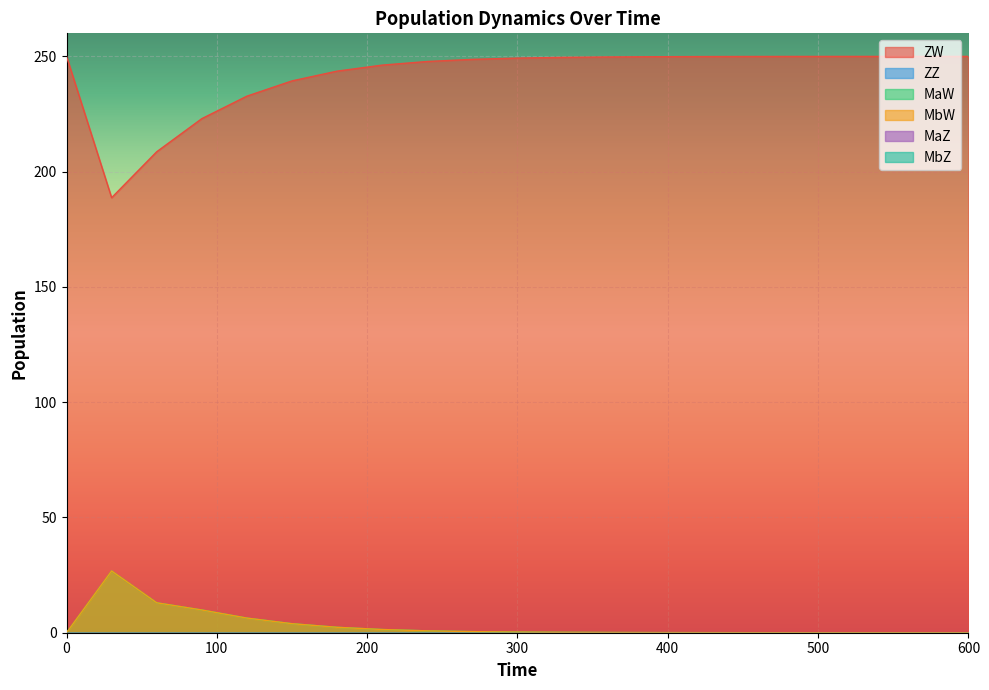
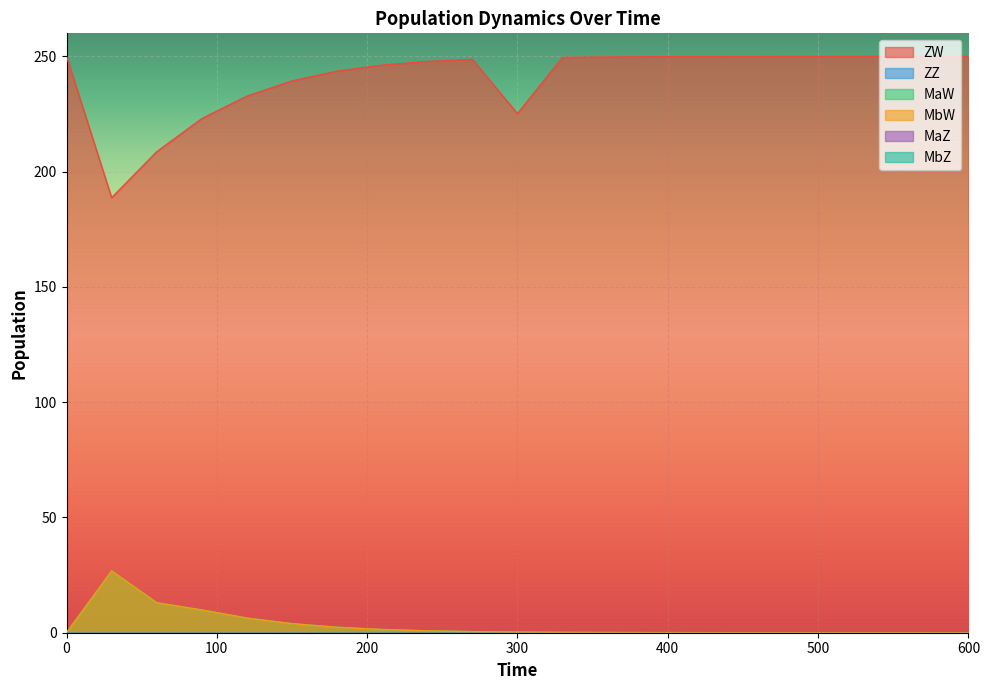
  {
    "ZW": {
      "0": 250,
-     "300": 249,
+     "300": 225,
      "600": 250
    }
  }
